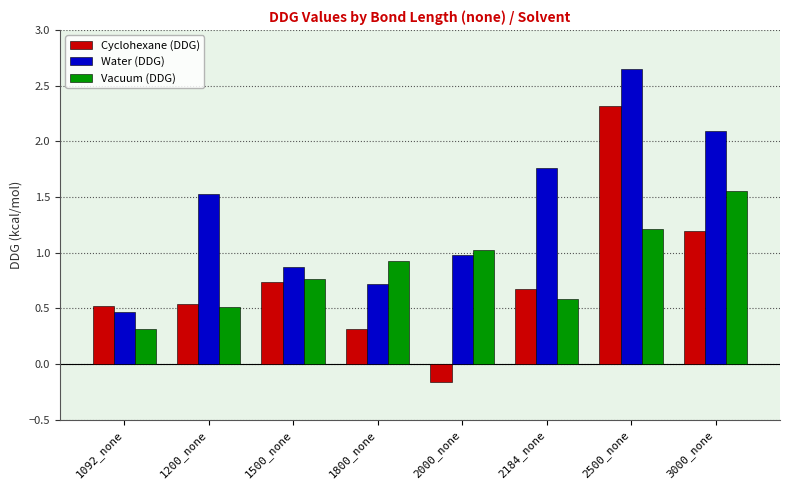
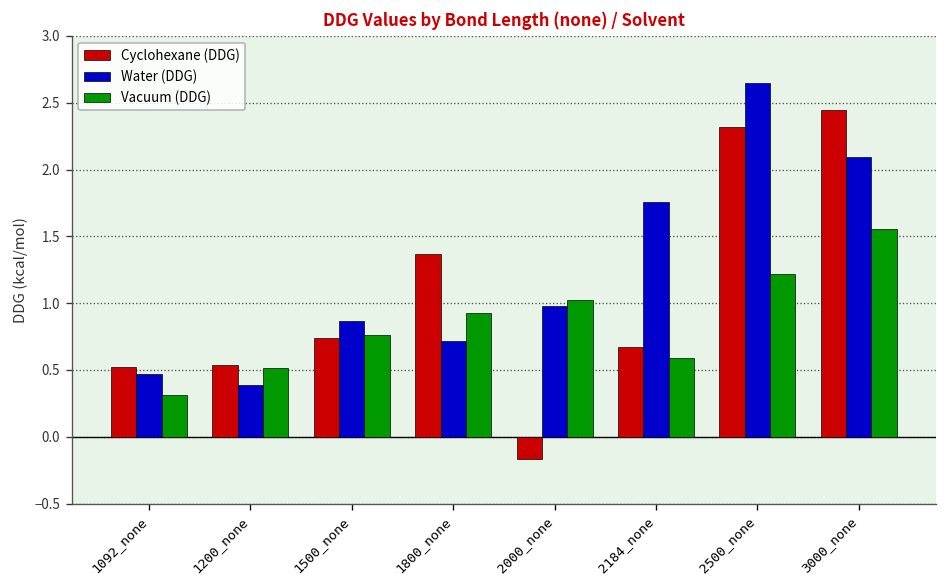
  {
    "Cyclohexane (DDG)": {
      "1092_none": 0.52,
      "1200_none": 0.54,
      "1500_none": 0.74,
-     "1800_none": 0.31,
+     "1800_none": 1.37,
      "2000_none": -0.17,
      "2184_none": 0.67,
      "2500_none": 2.32,
-     "3000_none": 1.19
+     "3000_none": 2.45
    },
    "Water (DDG)": {
      "1092_none": 0.47,
-     "1200_none": 1.52,
+     "1200_none": 0.39,
      "1500_none": 0.87,
      "1800_none": 0.72,
      "2000_none": 0.98,
      "2184_none": 1.76,
      "2500_none": 2.65,
      "3000_none": 2.10
    },
    "Vacuum (DDG)": {
      "1092_none": 0.31,
      "1200_none": 0.51,
      "1500_none": 0.76,
      "1800_none": 0.93,
      "2000_none": 1.03,
      "2184_none": 0.59,
      "2500_none": 1.22,
      "3000_none": 1.55
    }
  }
